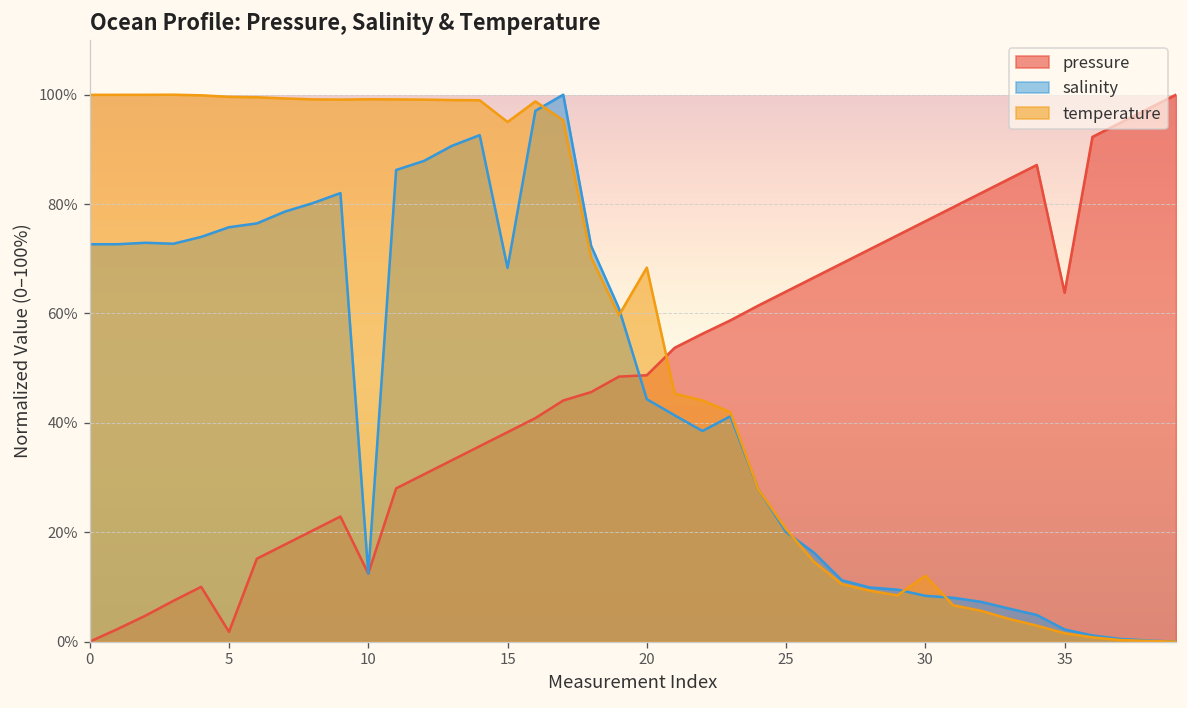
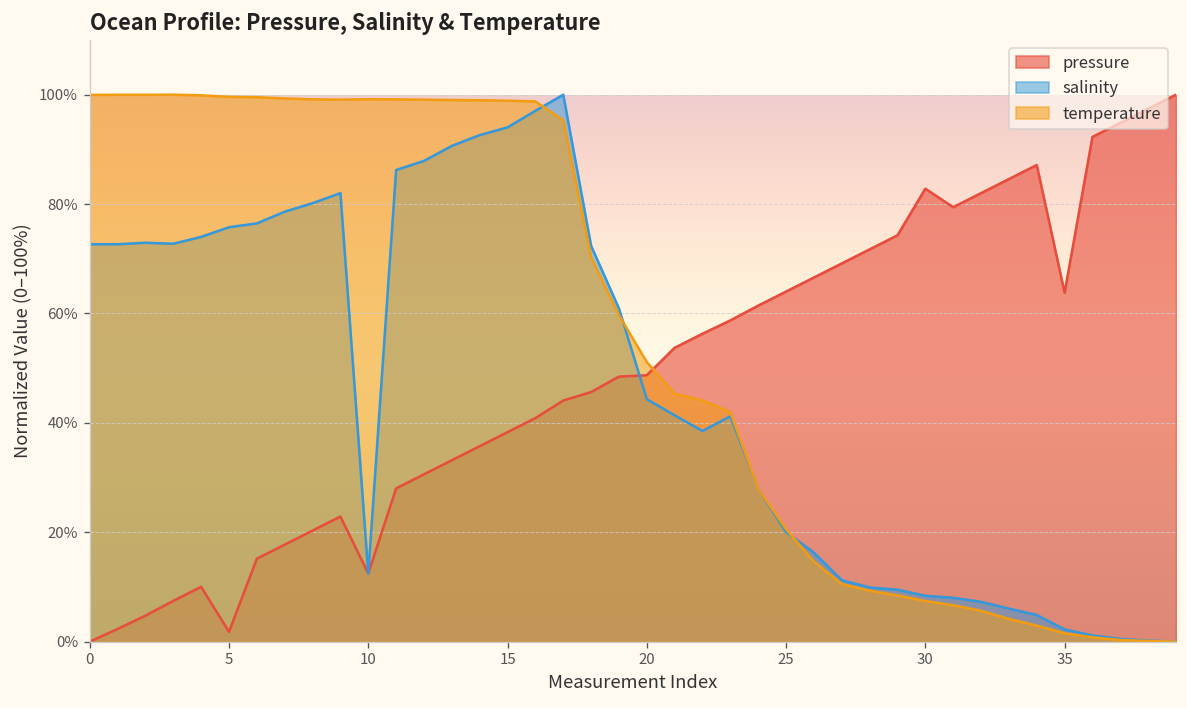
  {
    "pressure": {
      "0": "0%",
      "5": "2%",
      "15": "38%",
      "20": "49%",
      "25": "64%",
-     "30": "77%",
+     "30": "83%",
      "35": "64%"
    },
    "salinity": {
      "0": "73%",
      "5": "76%",
-     "15": "68%",
+     "15": "94%",
      "20": "44%",
      "30": "8%",
      "35": "2%"
    },
    "temperature": {
      "0": "100%",
      "5": "100%",
      "10": "99%",
-     "15": "95%",
-     "20": "68%",
-     "30": "12%",
+     "15": "99%",
+     "20": "51%",
+     "30": "7%",
      "35": "2%"
    }
  }
